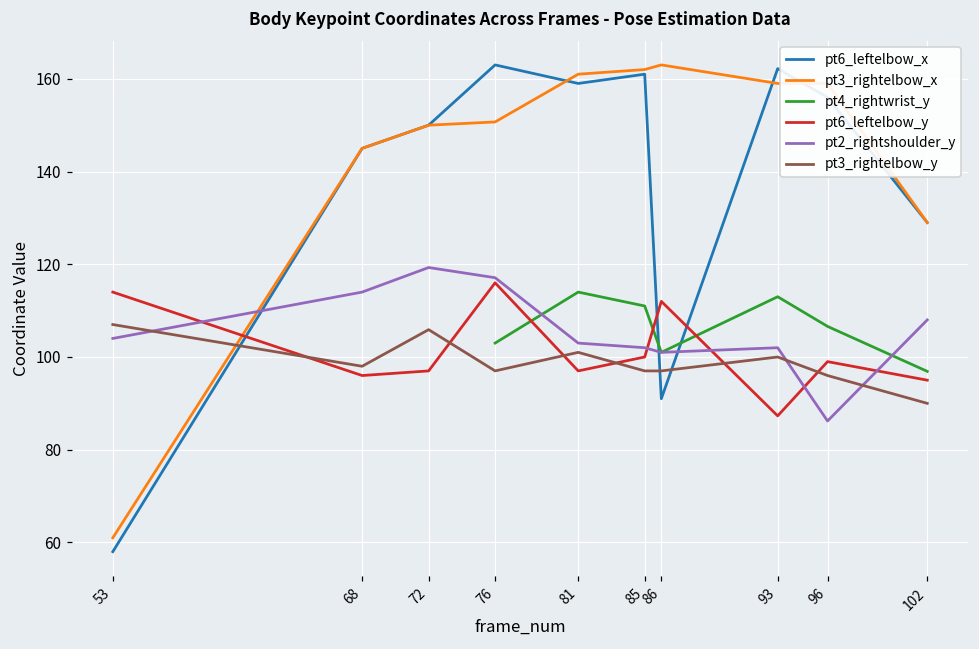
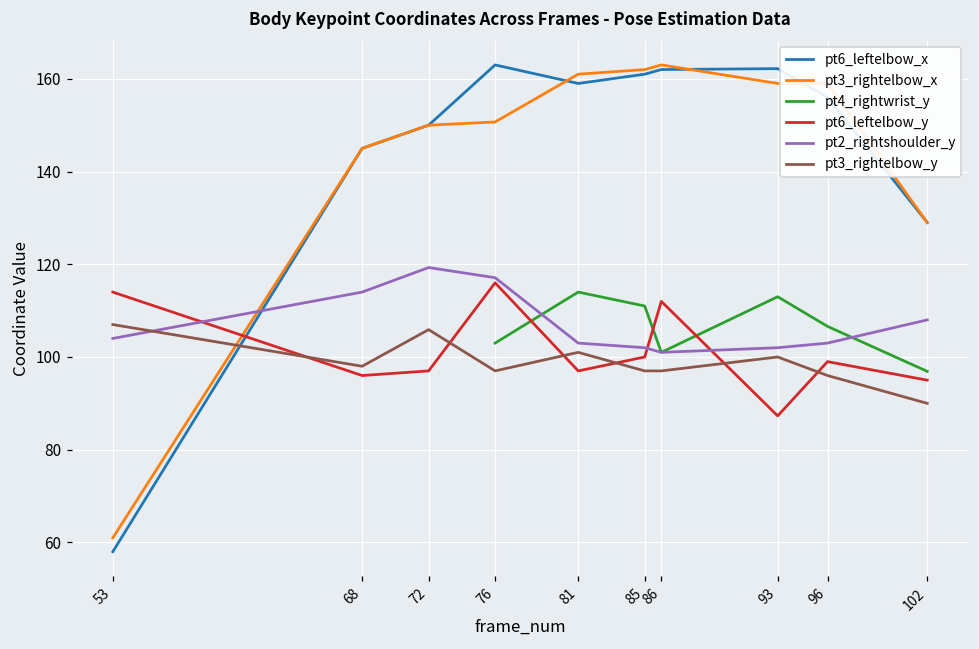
  {
    "pt6_leftelbow_x": {
      "53": 58,
      "76": 163,
      "81": 159,
      "85": 161,
-     "86": 91,
+     "86": 162,
      "93": 162
    },
    "pt3_rightelbow_x": {
      "53": 61,
      "76": 151,
      "81": 161,
      "85": 162,
      "86": 163,
      "93": 159
    },
    "pt4_rightwrist_y": {
      "68": 95,
      "76": 103,
      "81": 114,
      "85": 111,
      "93": 113,
      "96": 107,
      "102": 97
    },
    "pt6_leftelbow_y": {
      "53": 114,
      "68": 96,
      "72": 97,
      "76": 116,
      "81": 97,
      "85": 100,
      "86": 112,
      "93": 87,
      "96": 99,
      "102": 95
    },
    "pt2_rightshoulder_y": {
      "53": 104,
      "68": 114,
      "72": 119,
      "76": 117,
      "81": 103,
      "85": 102,
      "93": 102,
-     "96": 86,
+     "96": 103,
      "102": 108
    },
    "pt3_rightelbow_y": {
      "53": 107,
      "68": 98,
      "72": 106,
      "76": 97,
      "81": 101,
      "85": 97,
      "86": 97,
      "93": 100,
      "96": 96,
      "102": 90
    }
  }
